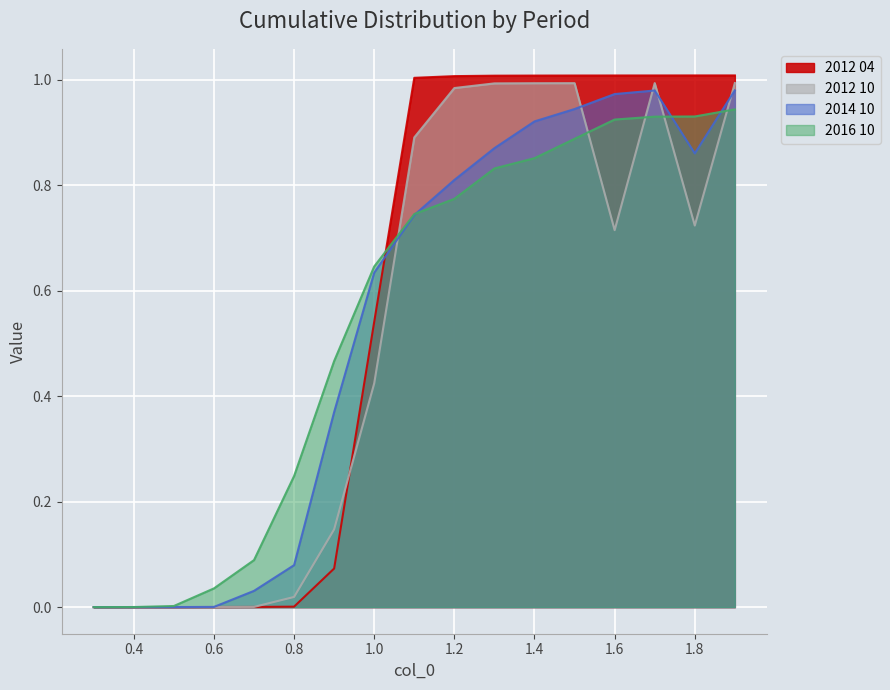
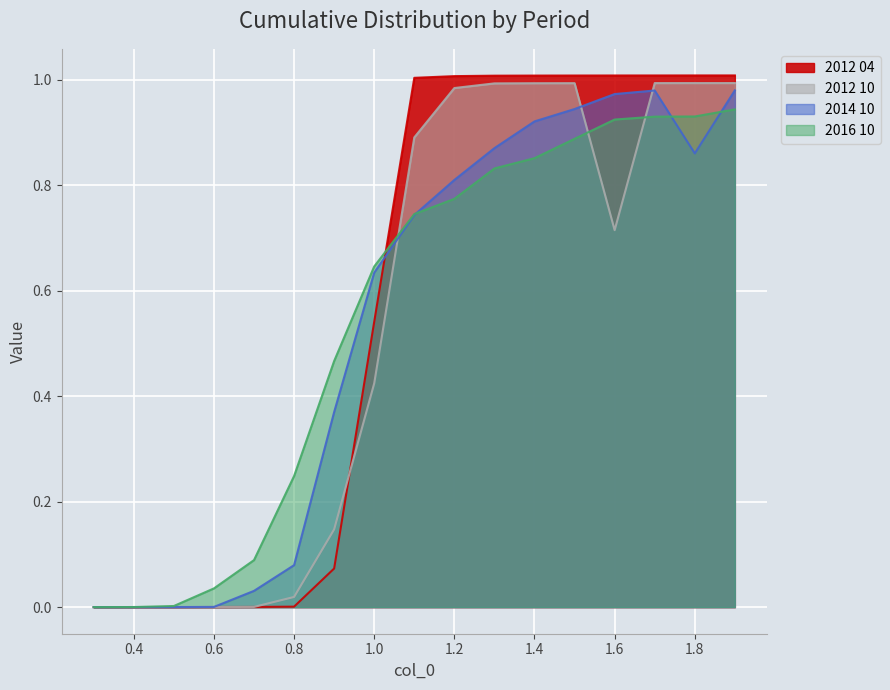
  {
    "2012 04": {
      "0.8": 0.00,
      "1.0": 0.54,
      "1.2": 1.01,
      "1.4": 1.01,
      "1.6": 1.01,
      "1.8": 1.01
    },
    "2012 10": {
      "0.8": 0.02,
      "1.0": 0.42,
      "1.2": 0.98,
      "1.4": 0.99,
      "1.6": 0.72,
-     "1.8": 0.72
+     "1.8": 0.99
    },
    "2014 10": {
      "0.8": 0.08,
      "1.0": 0.63,
      "1.2": 0.81,
      "1.4": 0.92,
      "1.6": 0.97,
      "1.8": 0.86
    },
    "2016 10": {
      "0.6": 0.04,
      "0.8": 0.25,
      "1.0": 0.65,
      "1.2": 0.77,
      "1.4": 0.85,
      "1.6": 0.92,
      "1.8": 0.93
    }
  }
